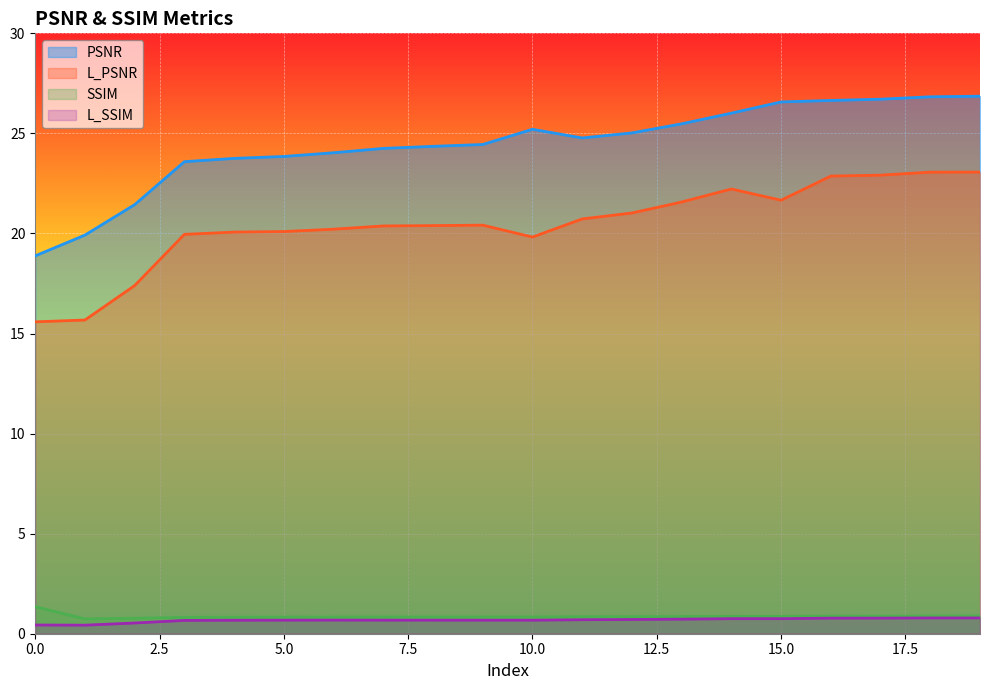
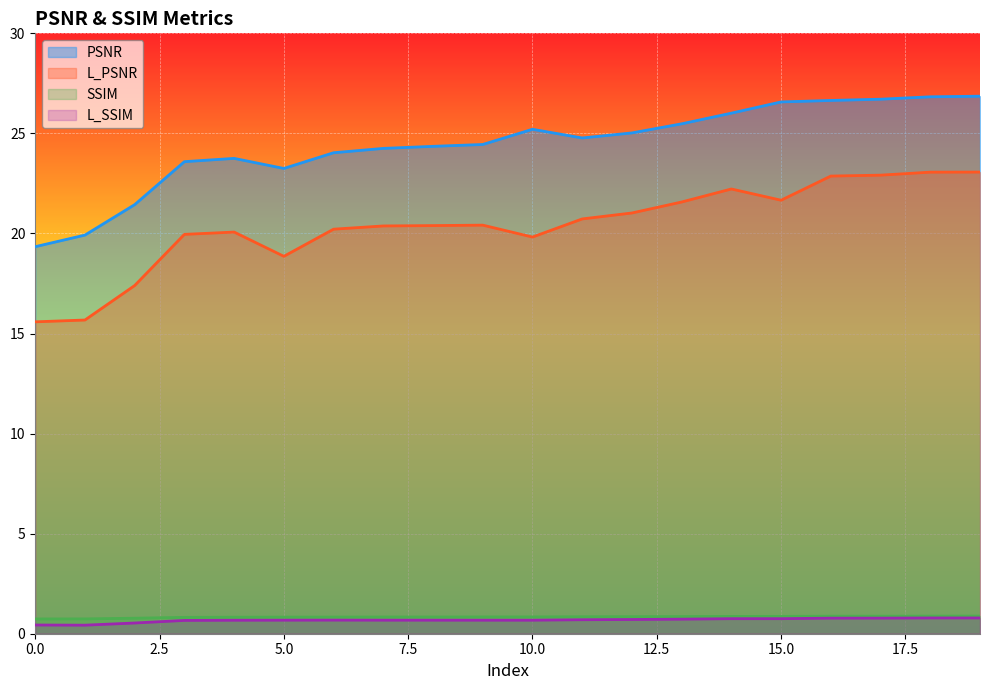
  {
    "PSNR": {
-     "0.0": 18.9,
-     "5.0": 23.8,
+     "0.0": 19.3,
+     "5.0": 23.2,
      "10.0": 25.2,
      "15.0": 26.6
    },
    "L_PSNR": {
      "0.0": 15.6,
-     "5.0": 20.1,
+     "5.0": 18.9,
      "10.0": 19.8,
      "15.0": 21.7
    },
    "SSIM": {
-     "0.0": 1.4,
+     "0.0": 0.7,
      "5.0": 0.8,
      "10.0": 0.8
    },
    "L_SSIM": {
      "0.0": 0.4,
      "5.0": 0.7,
      "10.0": 0.7
    }
  }
